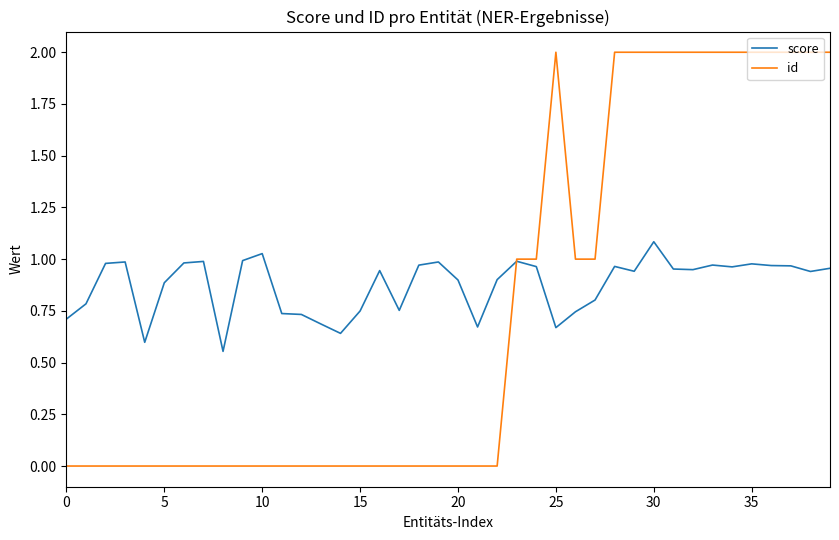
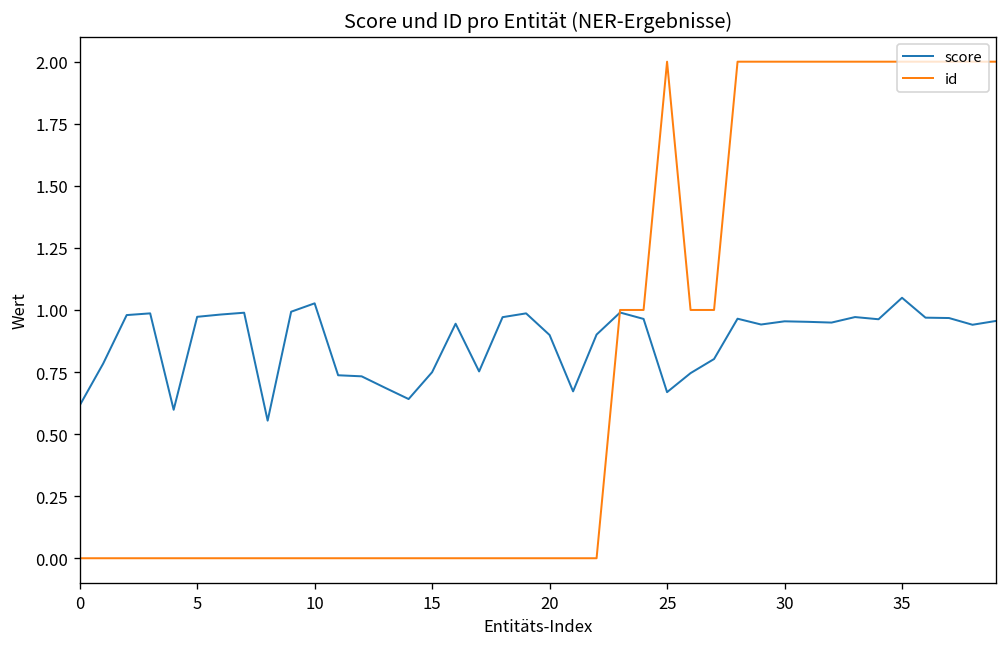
  {
    "score": {
-     "0": 0.71,
-     "5": 0.89,
+     "0": 0.62,
+     "5": 0.97,
      "10": 1.03,
      "15": 0.75,
      "20": 0.90,
      "25": 0.67,
-     "30": 1.08,
-     "35": 0.98
+     "30": 0.95,
+     "35": 1.05
    },
    "id": {
      "0": 0.00,
      "5": 0.00,
      "10": 0.00,
      "15": 0.00,
      "20": 0.00,
      "25": 2.00,
      "30": 2.00
    }
  }
